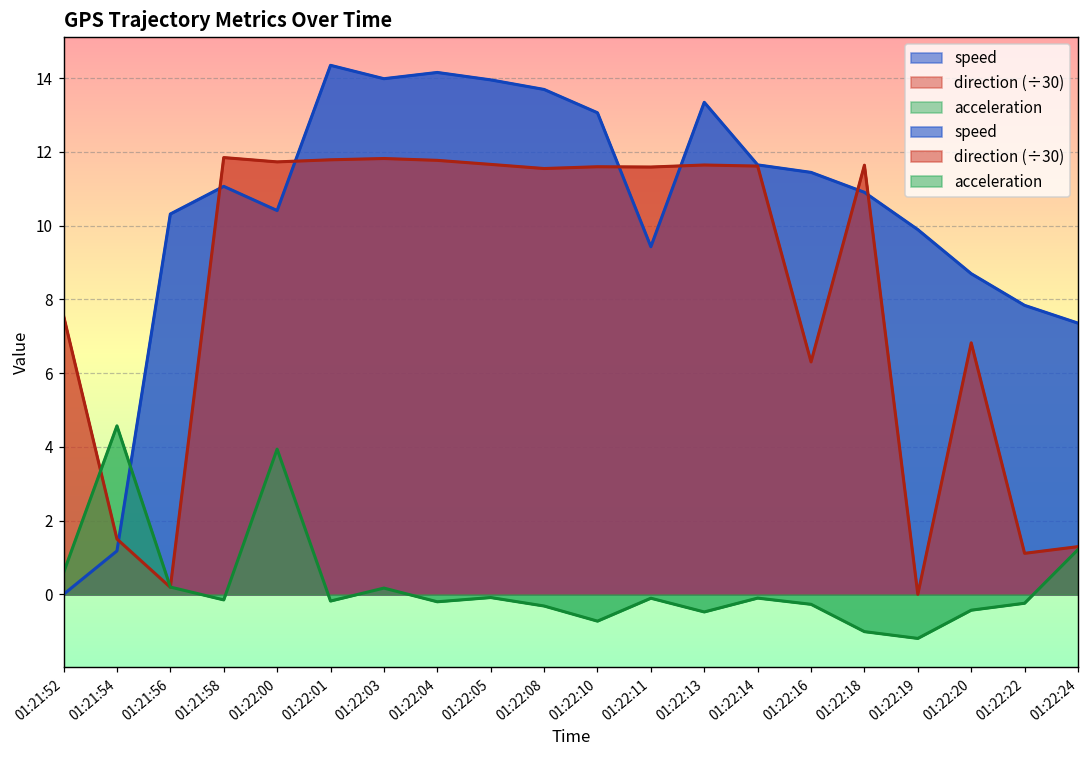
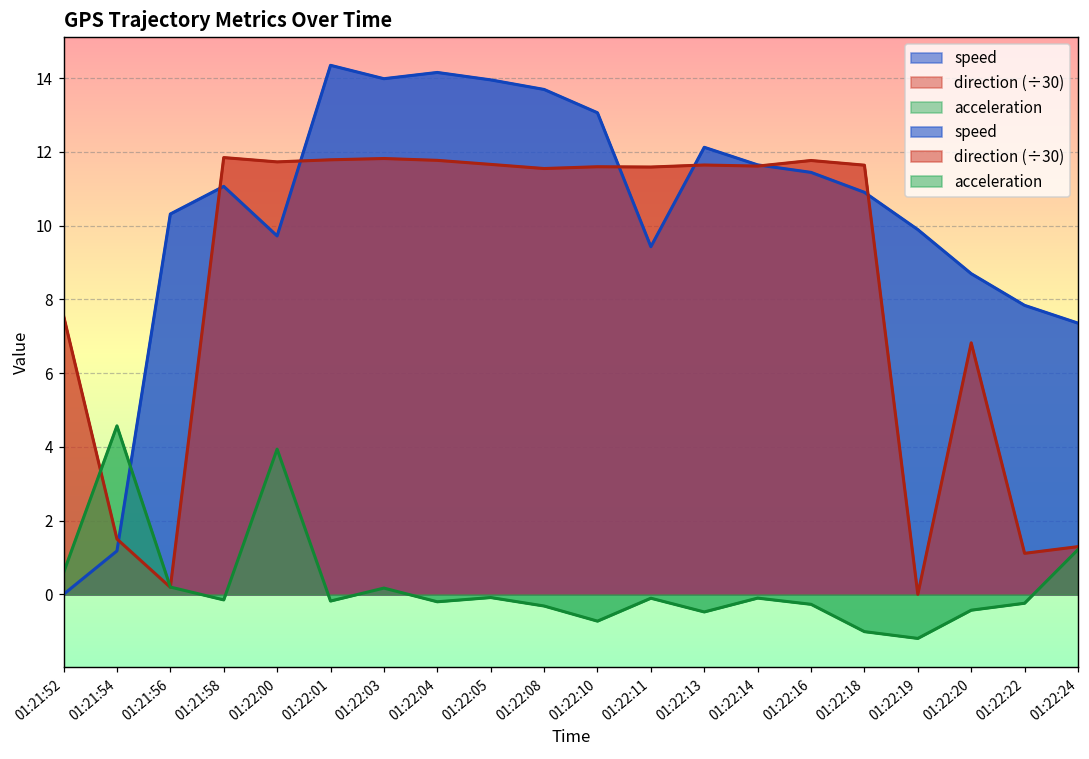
  {
    "speed": {
      "01:21:52": 0.0,
      "01:21:54": 1.2,
      "01:21:56": 10.3,
      "01:21:58": 11.1,
-     "01:22:00": 10.4,
+     "01:22:00": 9.7,
      "01:22:01": 14.3,
      "01:22:03": 14.0,
      "01:22:04": 14.2,
      "01:22:05": 13.9,
      "01:22:08": 13.7,
      "01:22:10": 13.1,
      "01:22:11": 9.4,
-     "01:22:13": 13.3,
+     "01:22:13": 12.1,
      "01:22:16": 11.4,
      "01:22:18": 10.9,
      "01:22:19": 9.9,
      "01:22:20": 8.7,
      "01:22:22": 7.8,
      "01:22:24": 7.4
    },
    "direction (÷30)": {
      "01:21:52": 7.6,
      "01:21:54": 1.5,
      "01:21:58": 11.8,
      "01:22:00": 11.7,
      "01:22:01": 11.8,
      "01:22:03": 11.8,
      "01:22:04": 11.8,
      "01:22:05": 11.7,
      "01:22:08": 11.5,
      "01:22:10": 11.6,
      "01:22:11": 11.6,
      "01:22:13": 11.6,
-     "01:22:16": 6.3,
+     "01:22:16": 11.8,
      "01:22:18": 11.6,
      "01:22:20": 6.8,
      "01:22:22": 1.1,
      "01:22:24": 1.3
    }
  }
